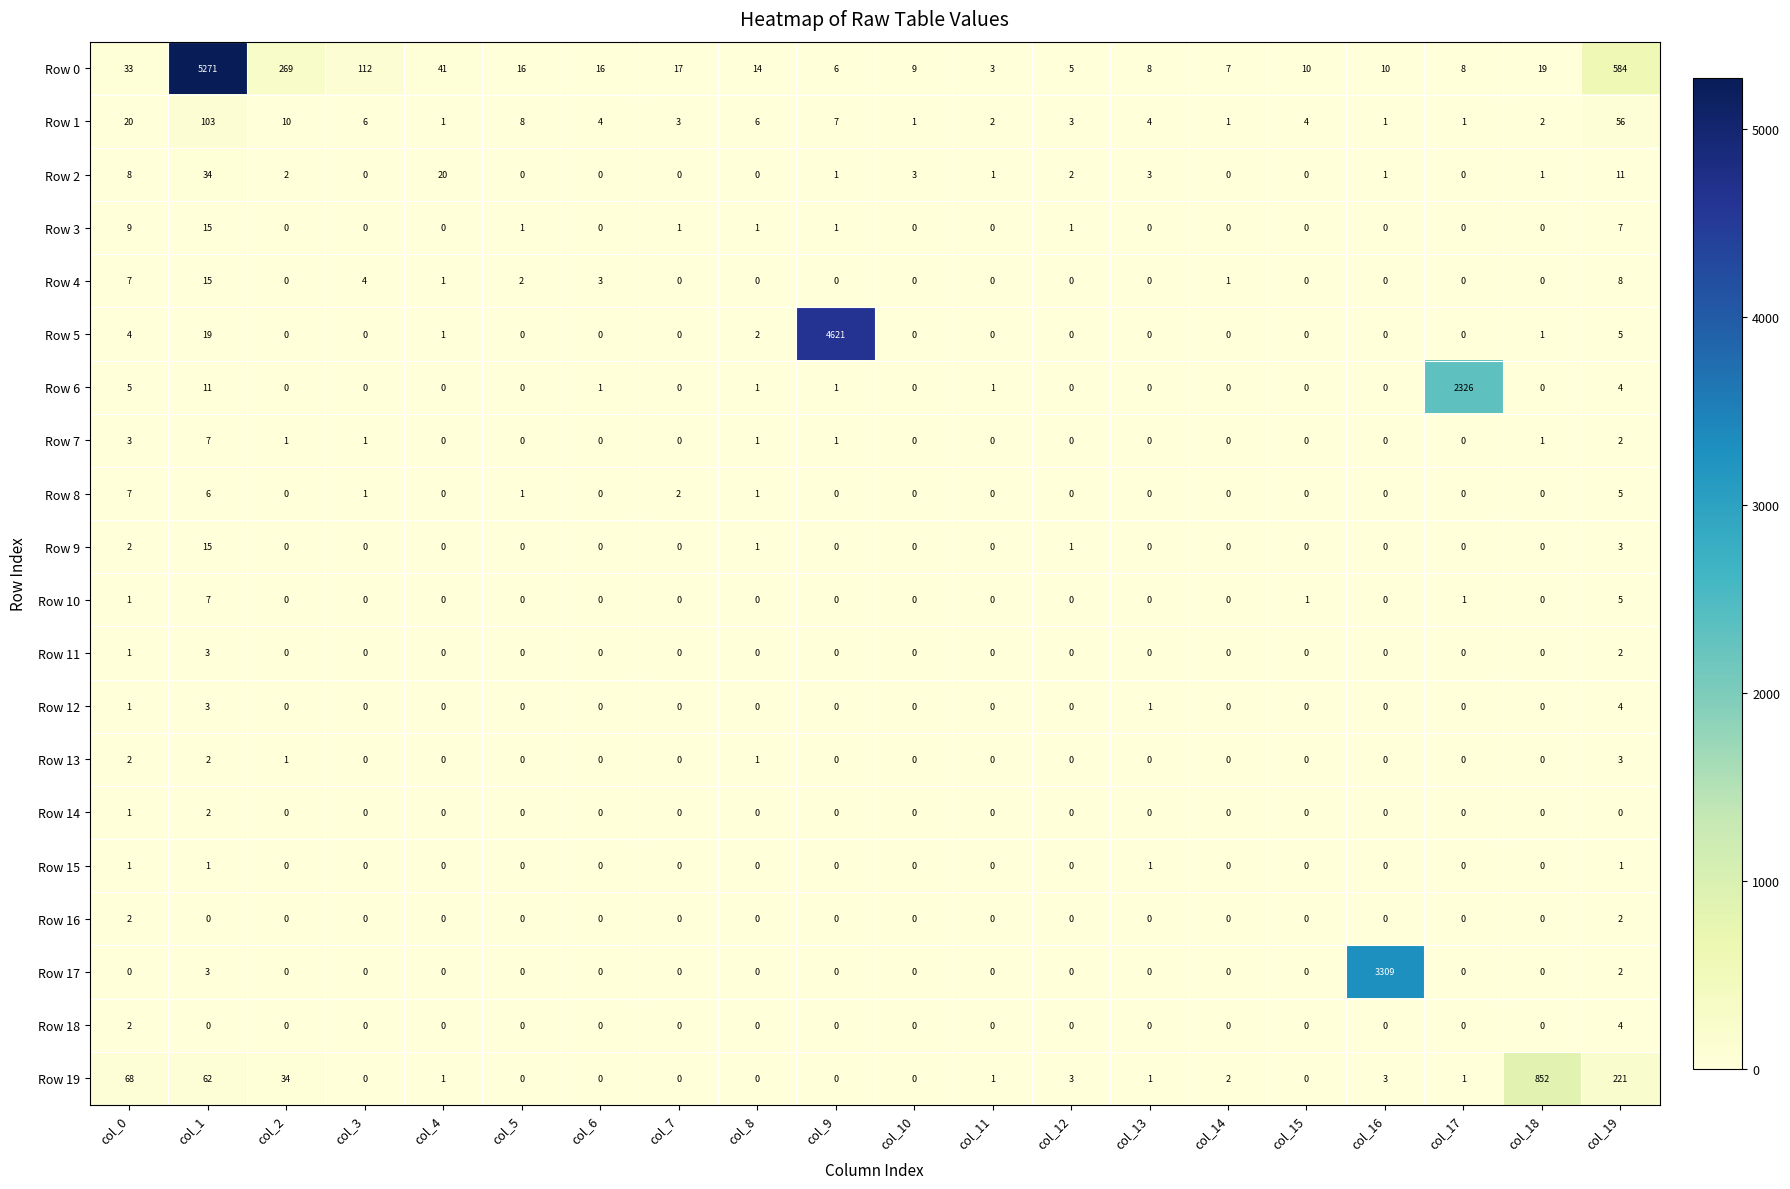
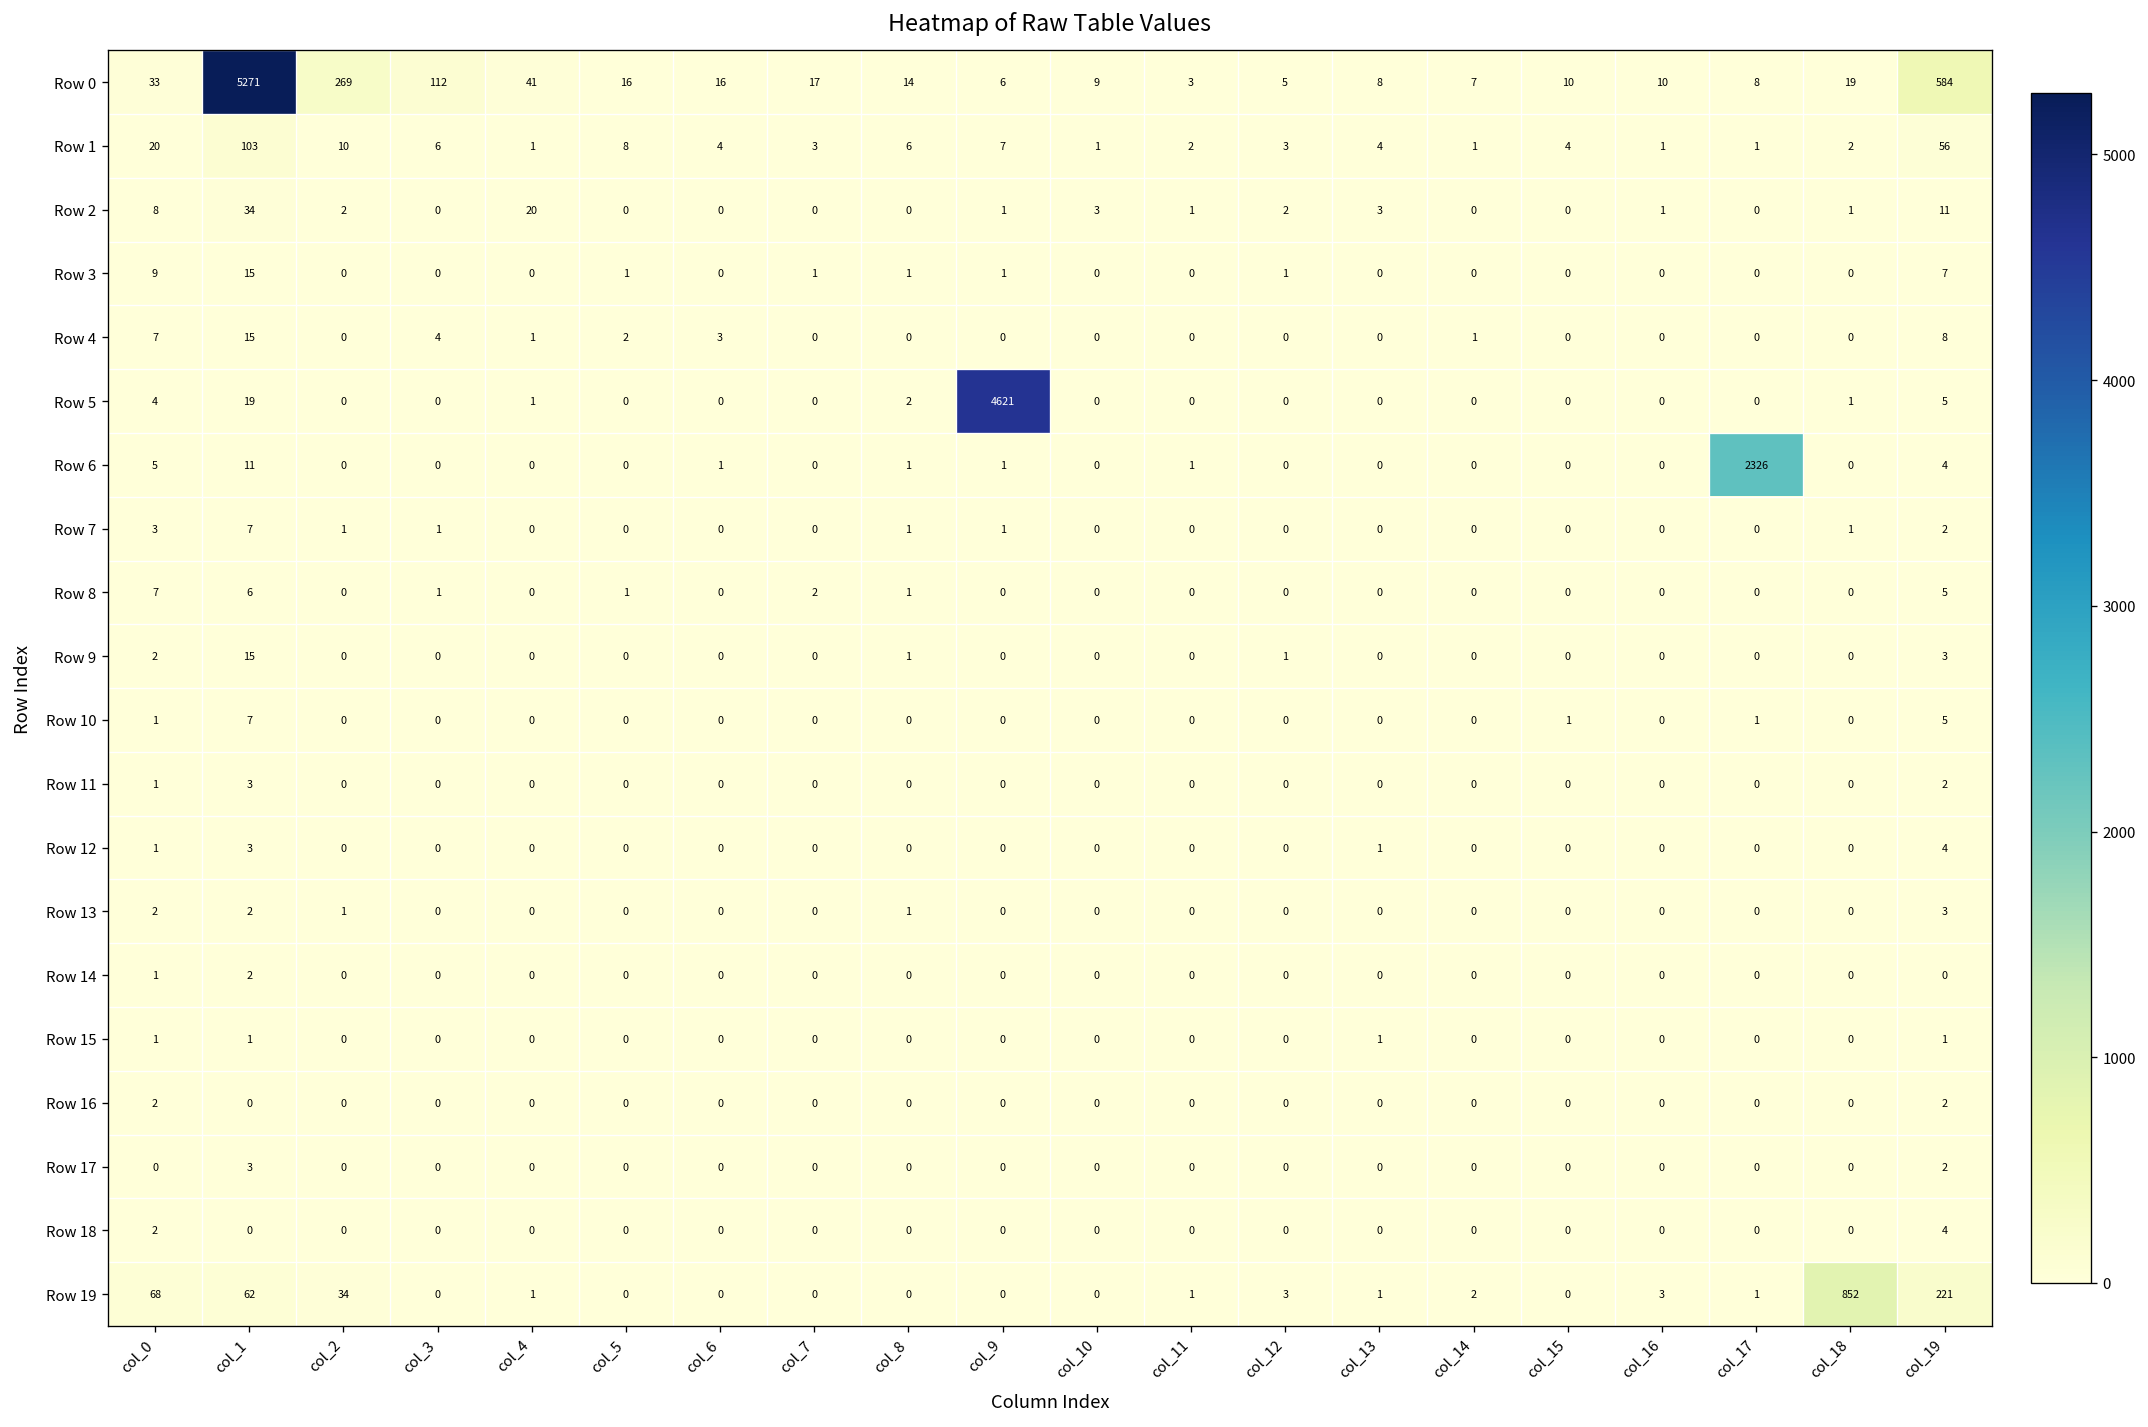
  {
    "Row 17": {
      "col_0": 0,
      "col_1": 3,
      "col_2": 0,
      "col_3": 0,
      "col_4": 0,
      "col_5": 0,
      "col_6": 0,
      "col_7": 0,
      "col_8": 0,
      "col_9": 0,
      "col_10": 0,
      "col_11": 0,
      "col_12": 0,
      "col_13": 0,
      "col_14": 0,
      "col_15": 0,
-     "col_16": 3309,
+     "col_16": 0,
      "col_17": 0,
      "col_18": 0,
      "col_19": 2
    }
  }
